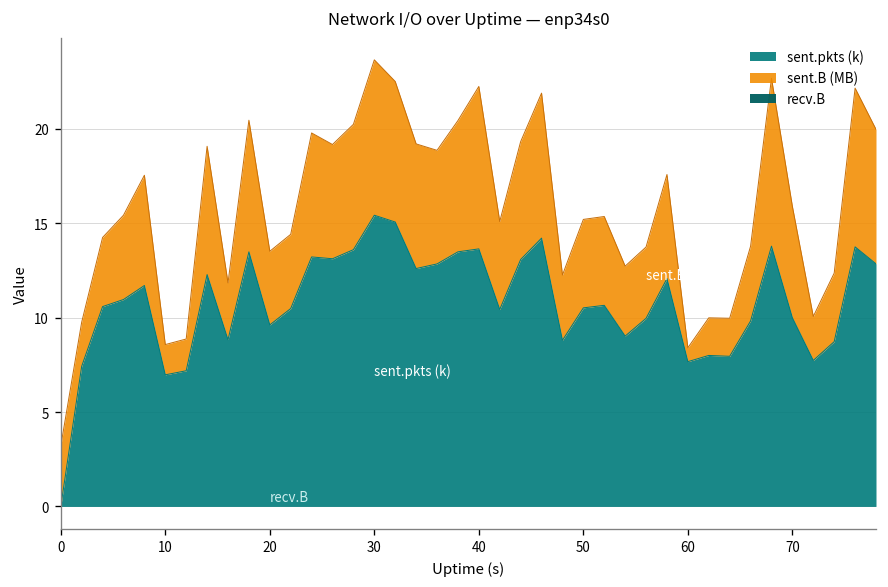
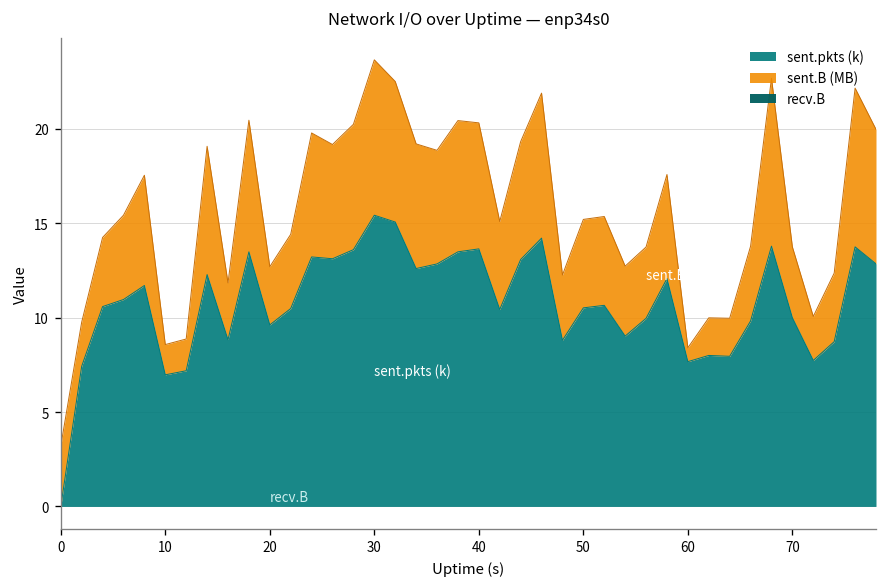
  {
    "sent.B (MB)": {
      "0": 3.2,
      "10": 1.6,
-     "20": 3.9,
+     "20": 3.1,
      "30": 8.2,
-     "40": 8.6,
+     "40": 6.7,
      "50": 4.7,
      "60": 0.7,
-     "70": 5.9
+     "70": 3.8
    }
  }
